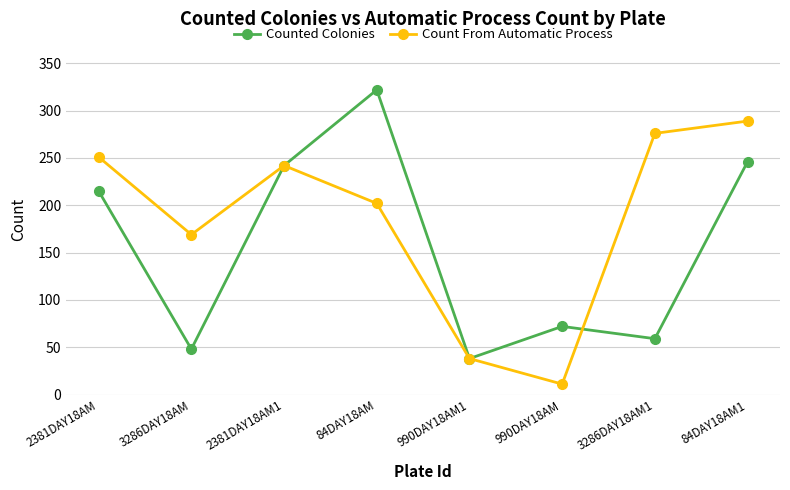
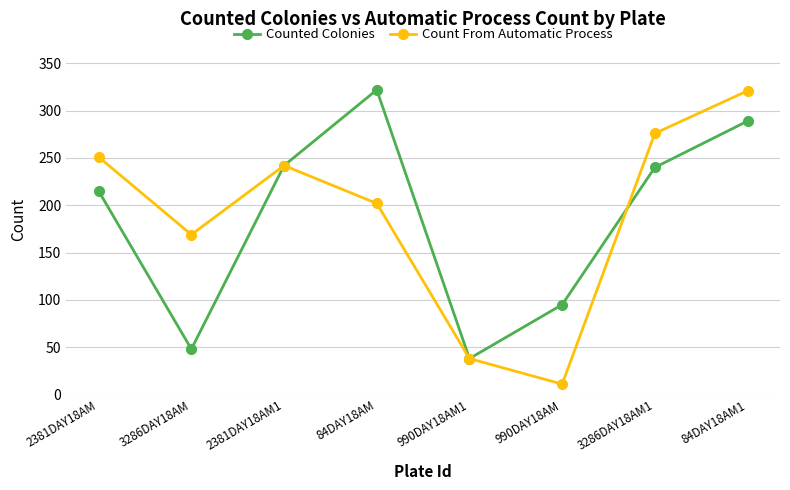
  {
    "Counted Colonies": {
      "2381DAY18AM": 220,
      "3286DAY18AM": 50,
      "84DAY18AM": 320,
-     "990DAY18AM": 70,
-     "3286DAY18AM1": 60,
-     "84DAY18AM1": 250
+     "990DAY18AM": 100,
+     "3286DAY18AM1": 240,
+     "84DAY18AM1": 290
    },
    "Count From Automatic Process": {
      "2381DAY18AM": 250,
      "3286DAY18AM": 170,
      "84DAY18AM": 200,
      "990DAY18AM": 10,
      "3286DAY18AM1": 280,
-     "84DAY18AM1": 290
+     "84DAY18AM1": 320
    }
  }
